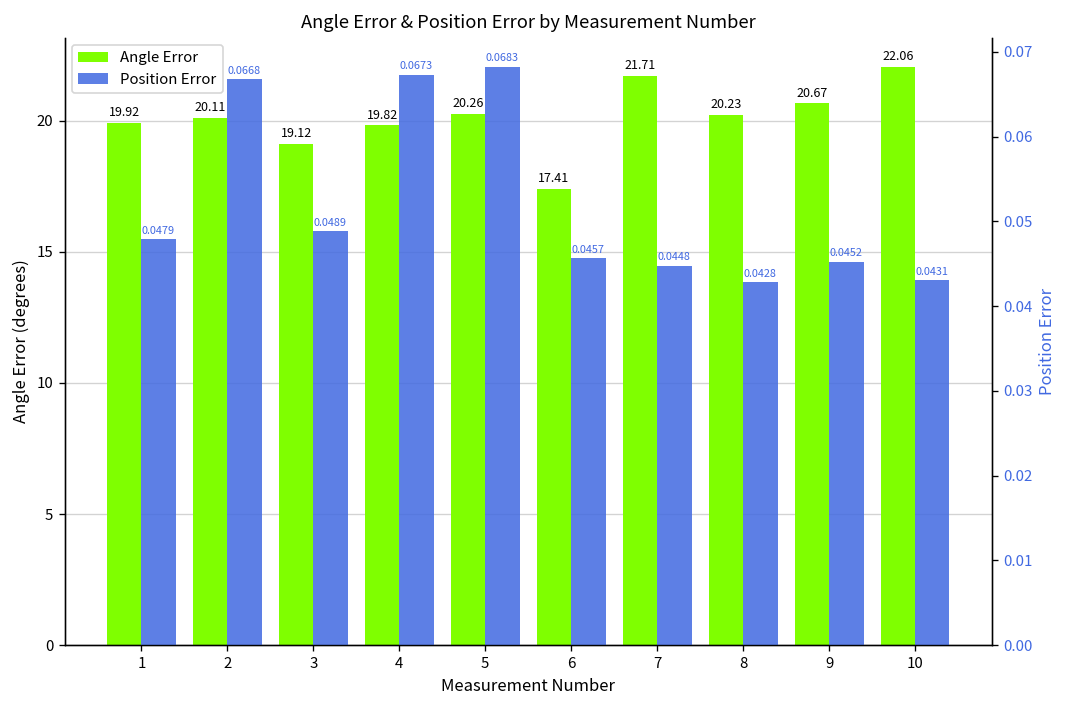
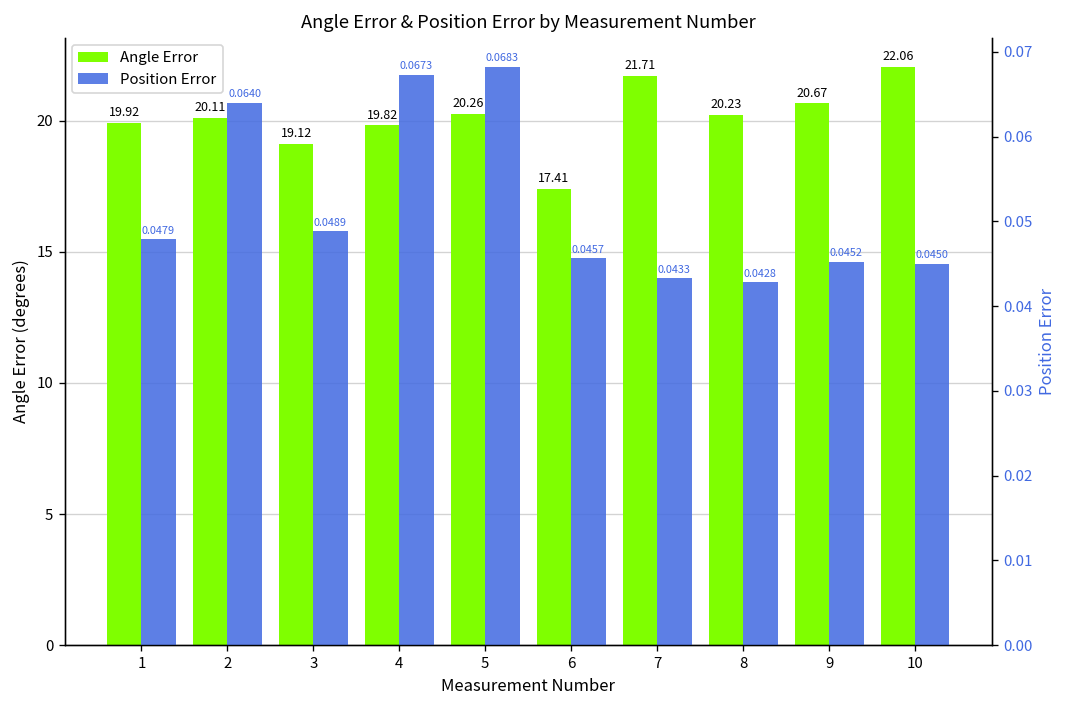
  {
    "Angle Error": {
      "1": 19.92,
      "2": 20.11,
      "3": 19.12,
      "4": 19.82,
      "5": 20.26,
      "6": 17.41,
      "7": 21.71,
      "8": 20.23,
      "9": 20.67,
      "10": 22.06
    },
    "Position Error": {
      "1": 0.0479,
-     "2": 0.0668,
+     "2": 0.0640,
      "3": 0.0489,
      "4": 0.0673,
      "5": 0.0683,
      "6": 0.0457,
-     "7": 0.0448,
+     "7": 0.0433,
      "8": 0.0428,
      "9": 0.0452,
-     "10": 0.0431
+     "10": 0.0450
    }
  }
